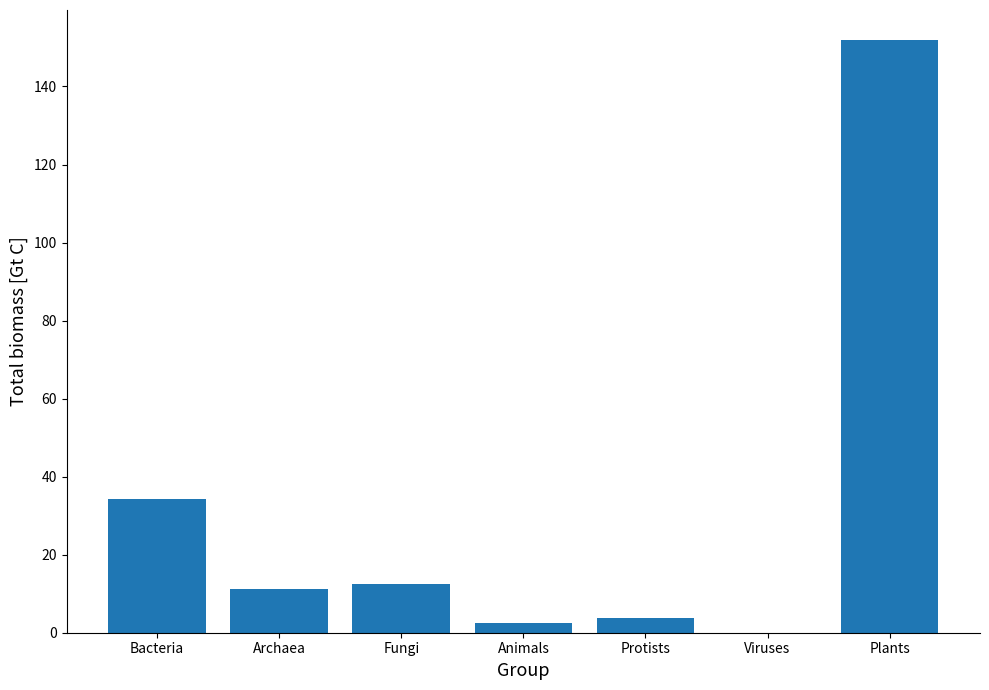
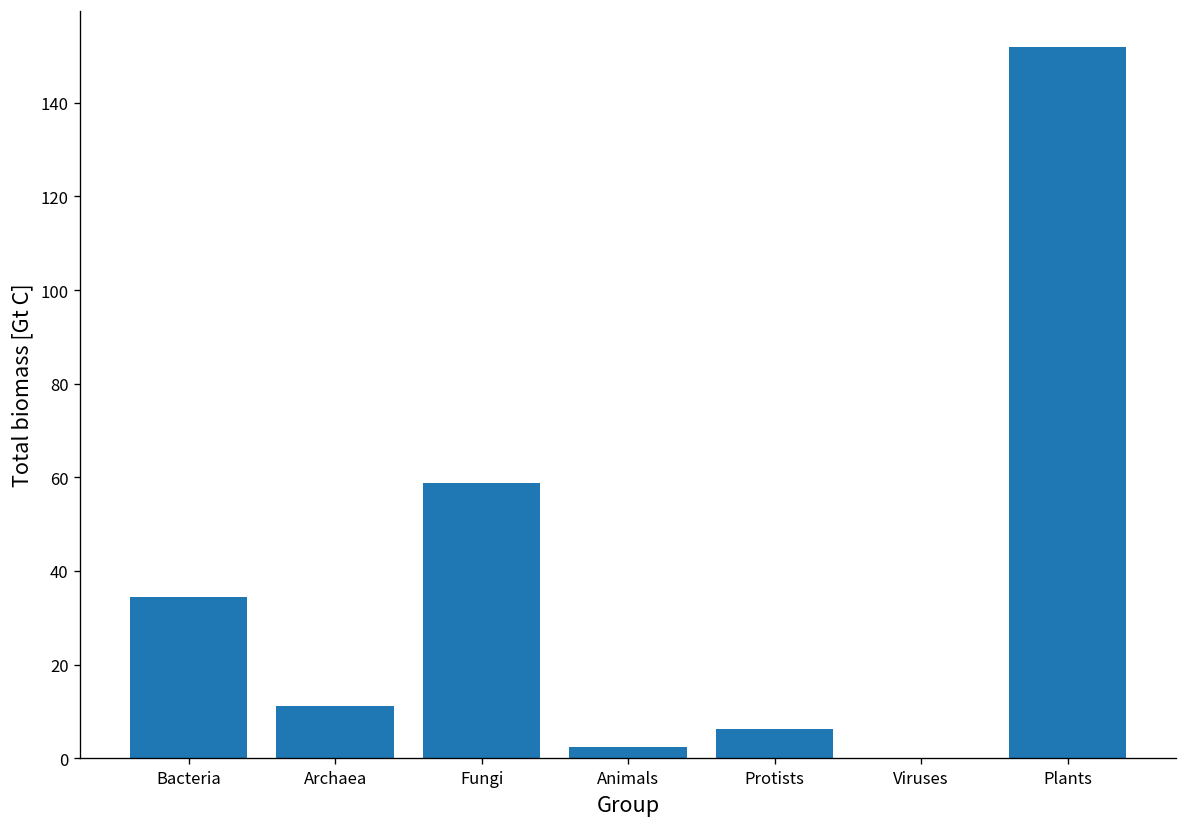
  {
    "Bacteria": 34,
    "Archaea": 11,
-   "Fungi": 13,
+   "Fungi": 59,
    "Animals": 2,
-   "Protists": 4,
+   "Protists": 6,
    "Plants": 152
  }
